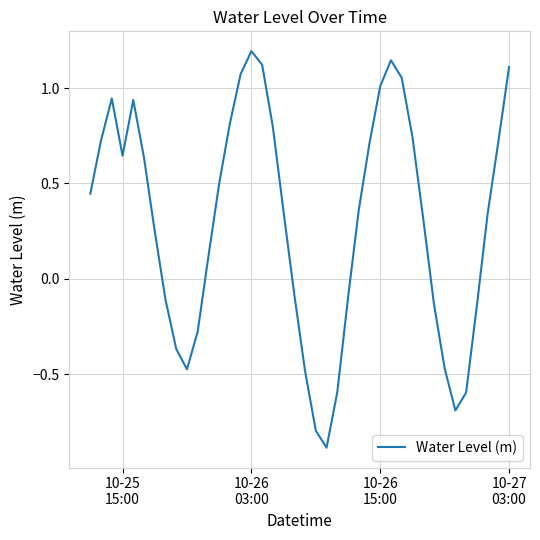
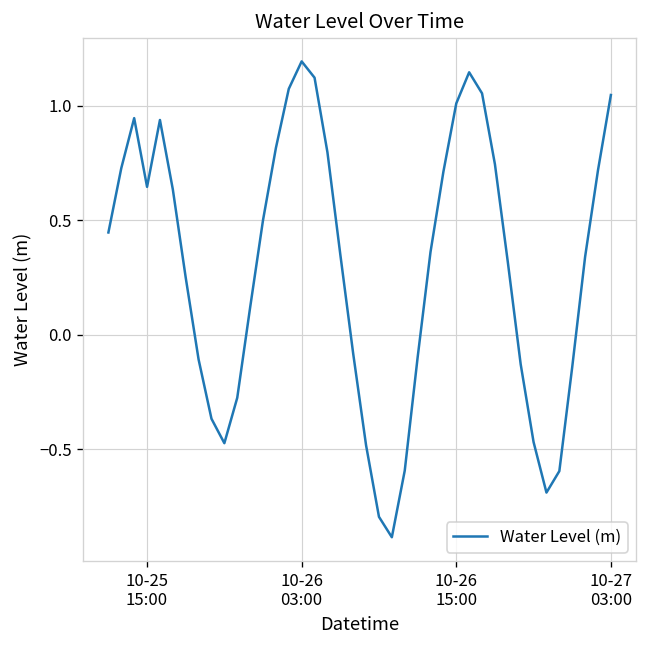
  {
    "10-25 15:00": 0.65,
    "10-26 03:00": 1.19,
    "10-26 15:00": 1.01,
-   "10-27 03:00": 1.11
+   "10-27 03:00": 1.05
  }
